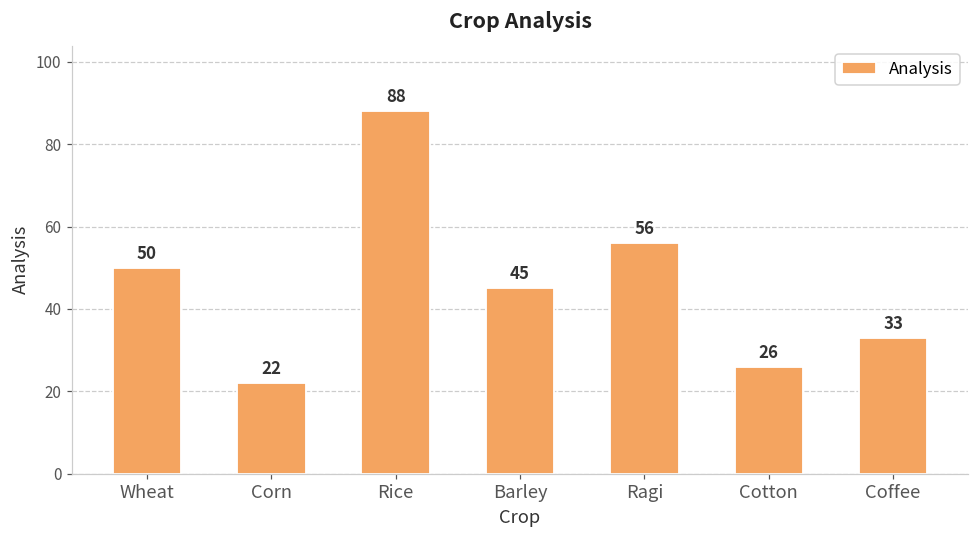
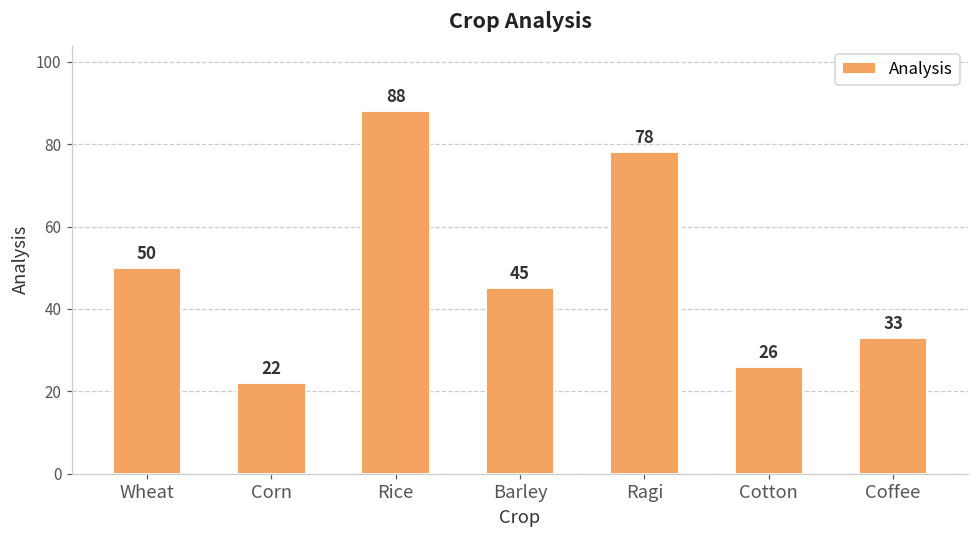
  {
    "Wheat": 50,
    "Corn": 22,
    "Rice": 88,
    "Barley": 45,
-   "Ragi": 56,
+   "Ragi": 78,
    "Cotton": 26,
    "Coffee": 33
  }
